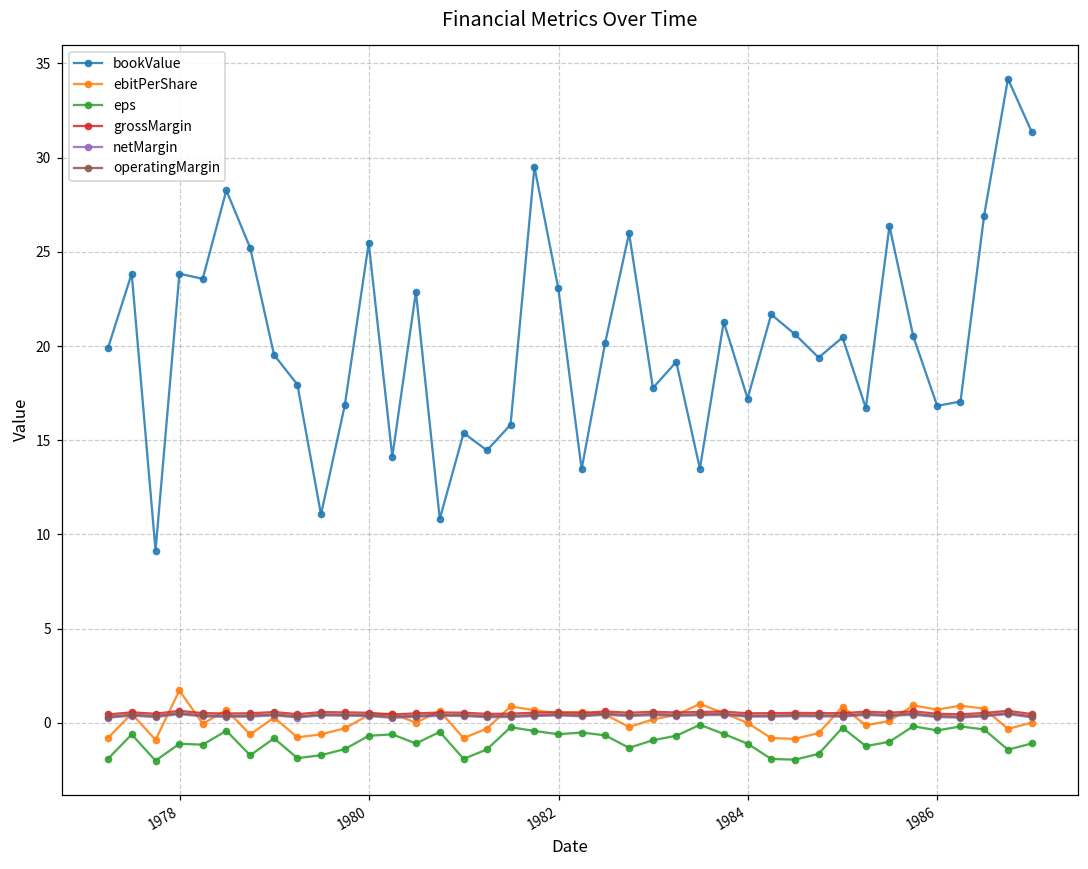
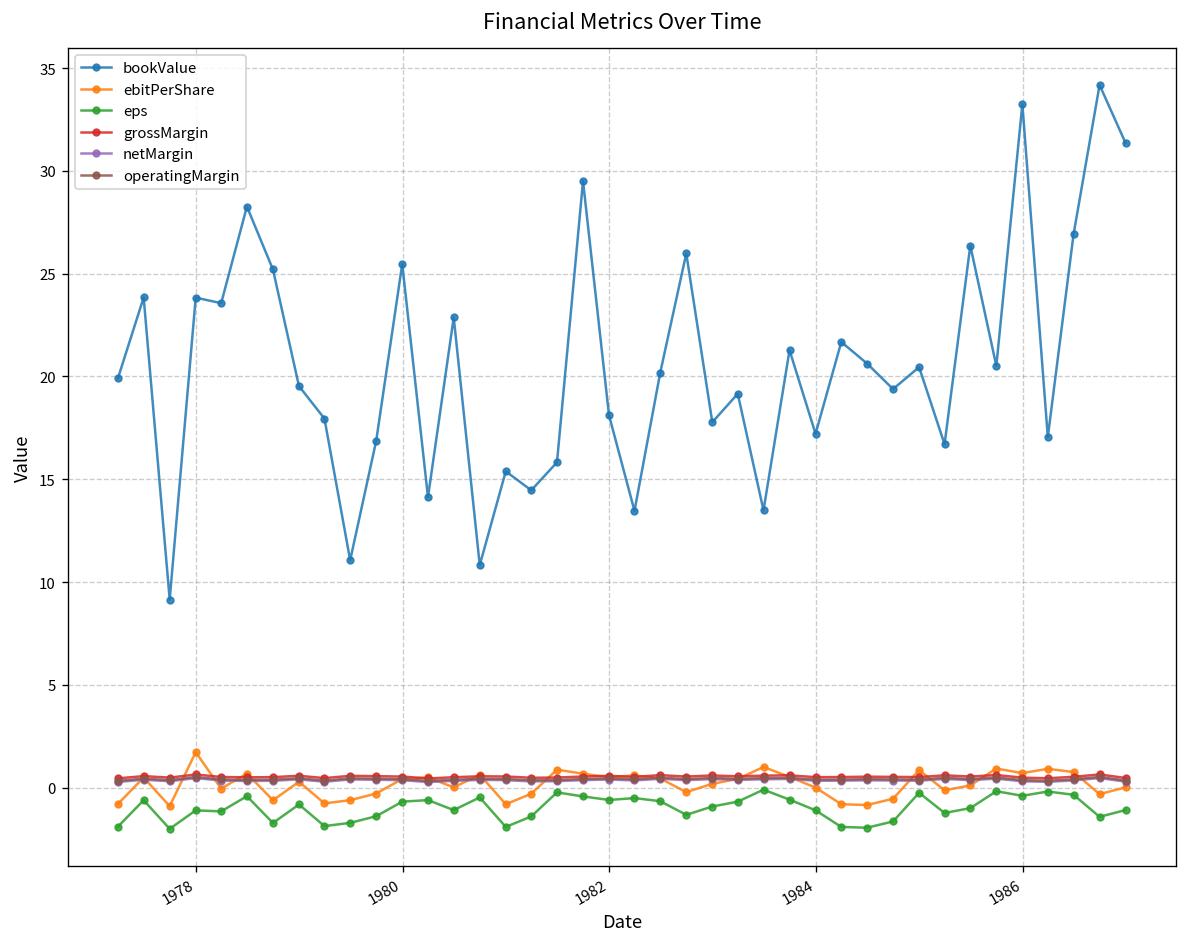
  {
    "bookValue": {
      "1978": 23.8,
      "1980": 25.5,
-     "1982": 23.1,
+     "1982": 18.1,
      "1984": 17.2,
-     "1986": 16.8
+     "1986": 33.2
    },
    "ebitPerShare": {
      "1978": 1.7,
      "1984": 0.0,
      "1986": 0.7
    },
    "eps": {
      "1978": -1.1,
      "1980": -0.7,
      "1982": -0.6,
      "1984": -1.1,
      "1986": -0.4
    }
  }
